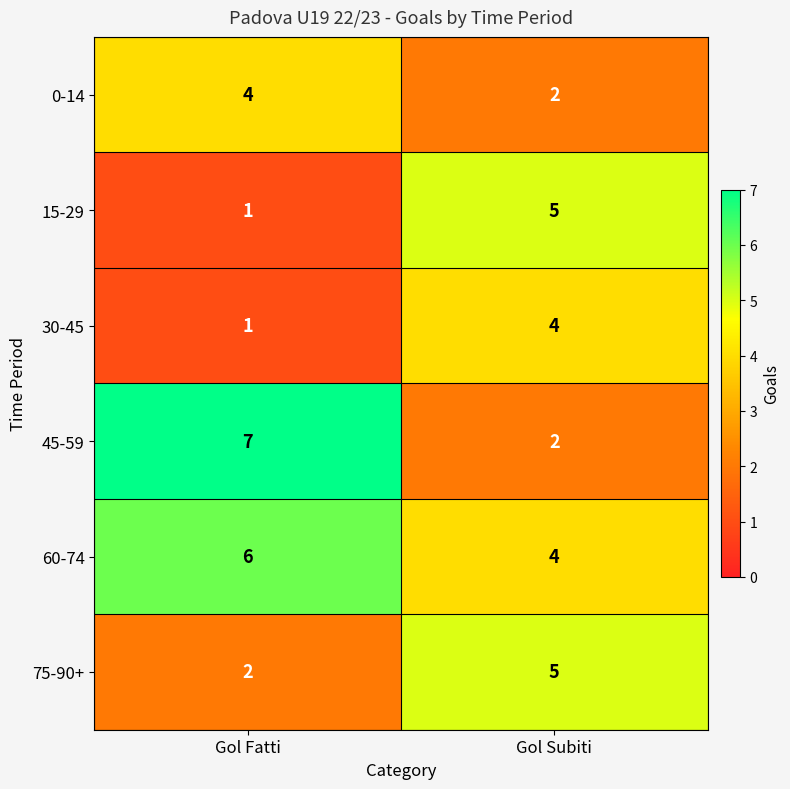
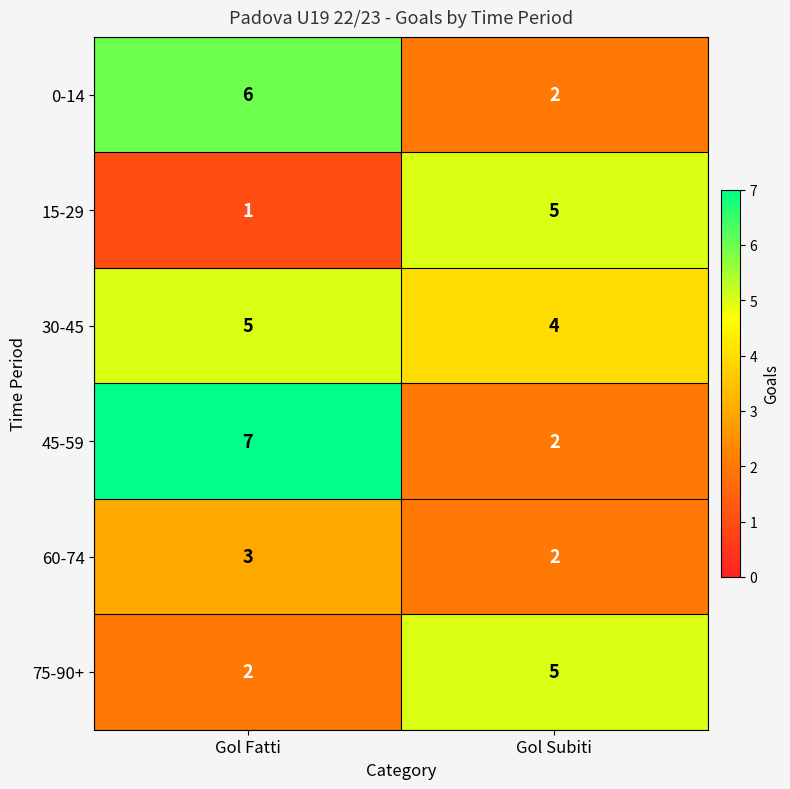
  {
    "0-14": {
-     "Gol Fatti": 4,
+     "Gol Fatti": 6,
      "Gol Subiti": 2
    },
    "15-29": {
      "Gol Fatti": 1,
      "Gol Subiti": 5
    },
    "30-45": {
-     "Gol Fatti": 1,
+     "Gol Fatti": 5,
      "Gol Subiti": 4
    },
    "45-59": {
      "Gol Fatti": 7,
      "Gol Subiti": 2
    },
    "60-74": {
-     "Gol Fatti": 6,
-     "Gol Subiti": 4
+     "Gol Fatti": 3,
+     "Gol Subiti": 2
    },
    "75-90+": {
      "Gol Fatti": 2,
      "Gol Subiti": 5
    }
  }
